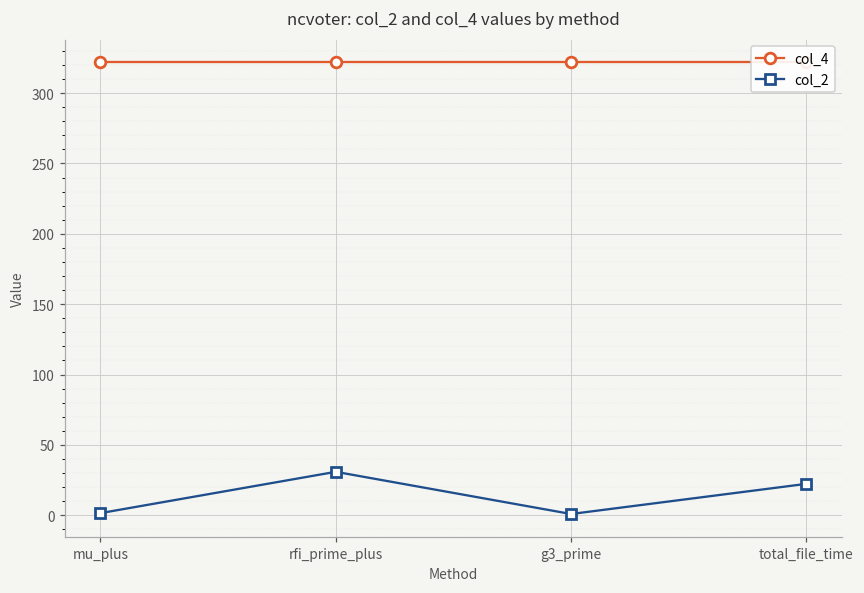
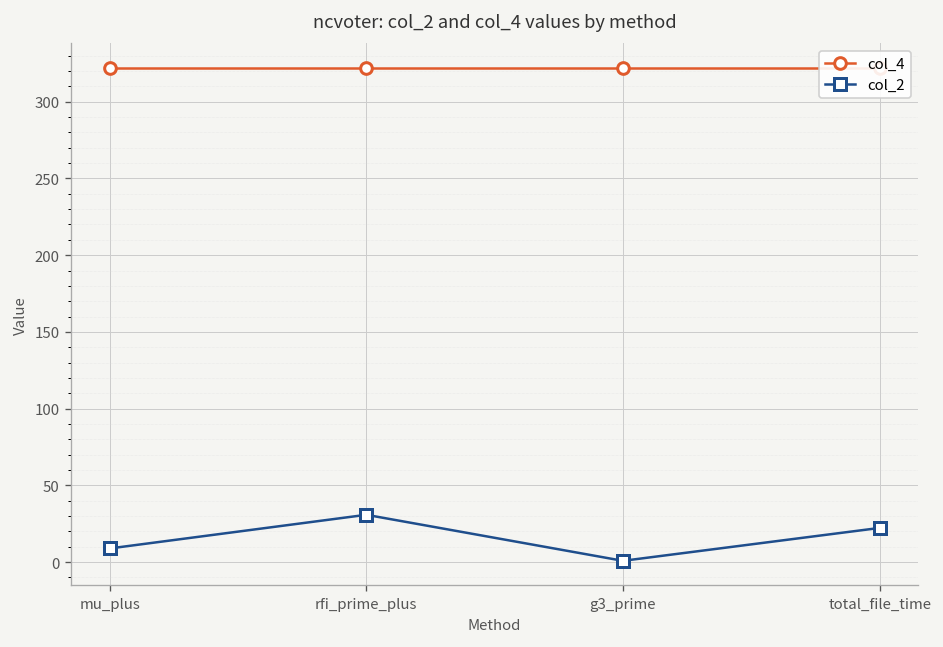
  {
    "col_4": {
      "mu_plus": 322,
      "rfi_prime_plus": 322,
      "g3_prime": 322
    },
    "col_2": {
-     "mu_plus": 1,
+     "mu_plus": 9,
      "rfi_prime_plus": 31,
      "g3_prime": 1,
      "total_file_time": 22
    }
  }
